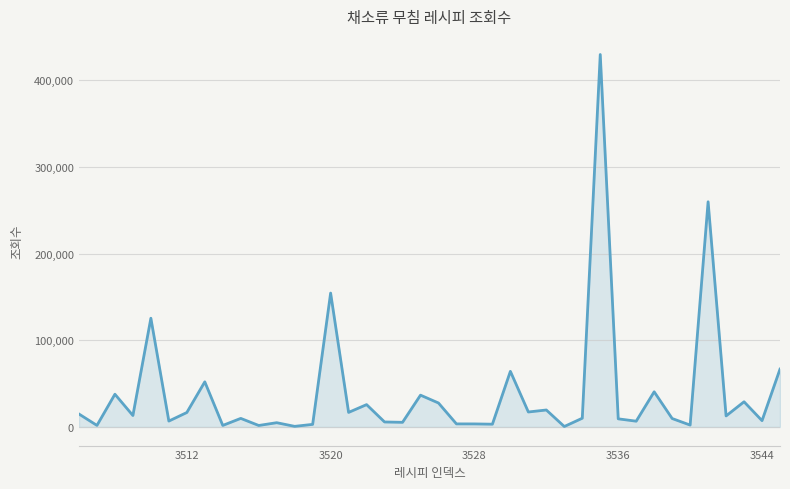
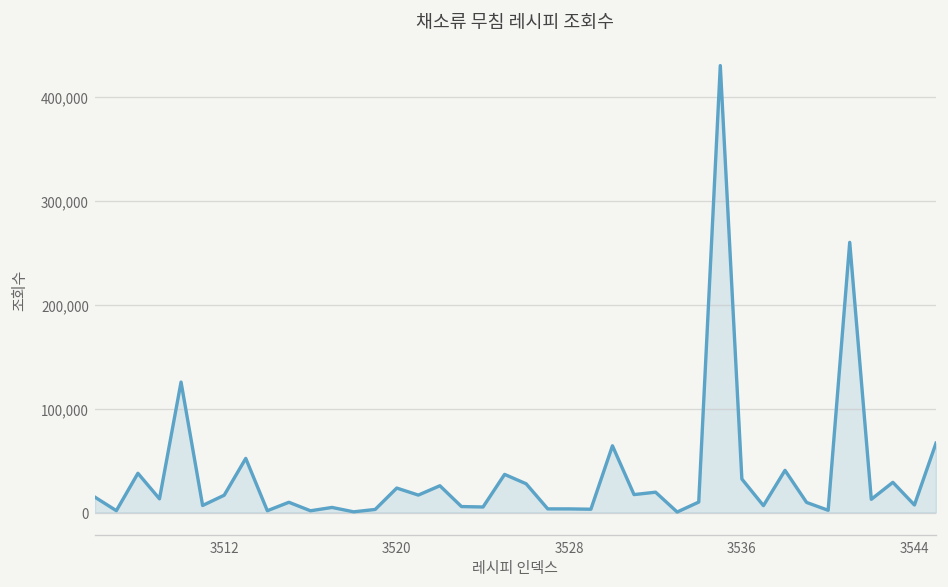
  {
    "3512": "20,000",
-   "3520": "150,000",
+   "3520": "20,000",
    "3528": "0",
-   "3536": "10,000",
+   "3536": "30,000",
    "3544": "10,000"
  }
